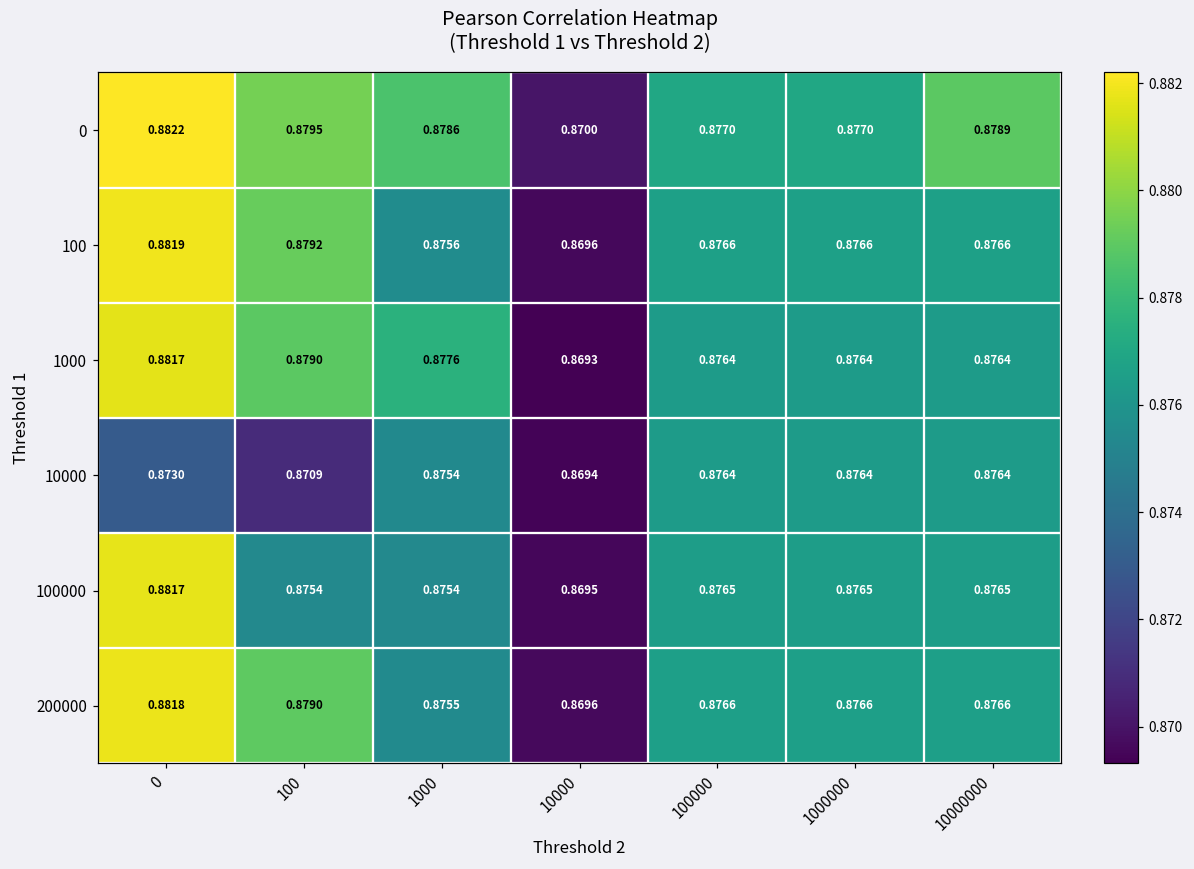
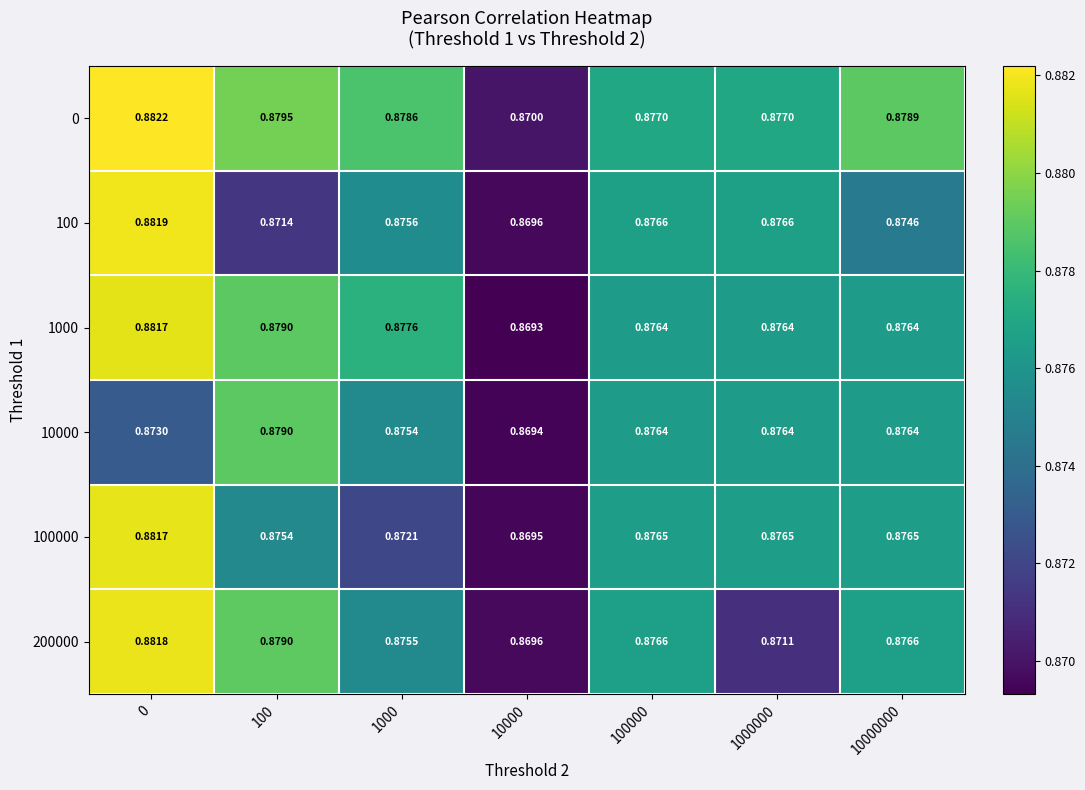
  {
    "0": {
      "0": 0.8822,
      "100": 0.8795,
      "1000": 0.8786,
      "10000": 0.8700,
      "100000": 0.8770,
      "1000000": 0.8770,
      "10000000": 0.8789
    },
    "100": {
      "0": 0.8819,
-     "100": 0.8792,
+     "100": 0.8714,
      "1000": 0.8756,
      "10000": 0.8696,
      "100000": 0.8766,
      "1000000": 0.8766,
-     "10000000": 0.8766
+     "10000000": 0.8746
    },
    "1000": {
      "0": 0.8817,
      "100": 0.8790,
      "1000": 0.8776,
      "10000": 0.8693,
      "100000": 0.8764,
      "1000000": 0.8764,
      "10000000": 0.8764
    },
    "10000": {
      "0": 0.8730,
-     "100": 0.8709,
+     "100": 0.8790,
      "1000": 0.8754,
      "10000": 0.8694,
      "100000": 0.8764,
      "1000000": 0.8764,
      "10000000": 0.8764
    },
    "100000": {
      "0": 0.8817,
      "100": 0.8754,
-     "1000": 0.8754,
+     "1000": 0.8721,
      "10000": 0.8695,
      "100000": 0.8765,
      "1000000": 0.8765,
      "10000000": 0.8765
    },
    "200000": {
      "0": 0.8818,
      "100": 0.8790,
      "1000": 0.8755,
      "10000": 0.8696,
      "100000": 0.8766,
-     "1000000": 0.8766,
+     "1000000": 0.8711,
      "10000000": 0.8766
    }
  }
